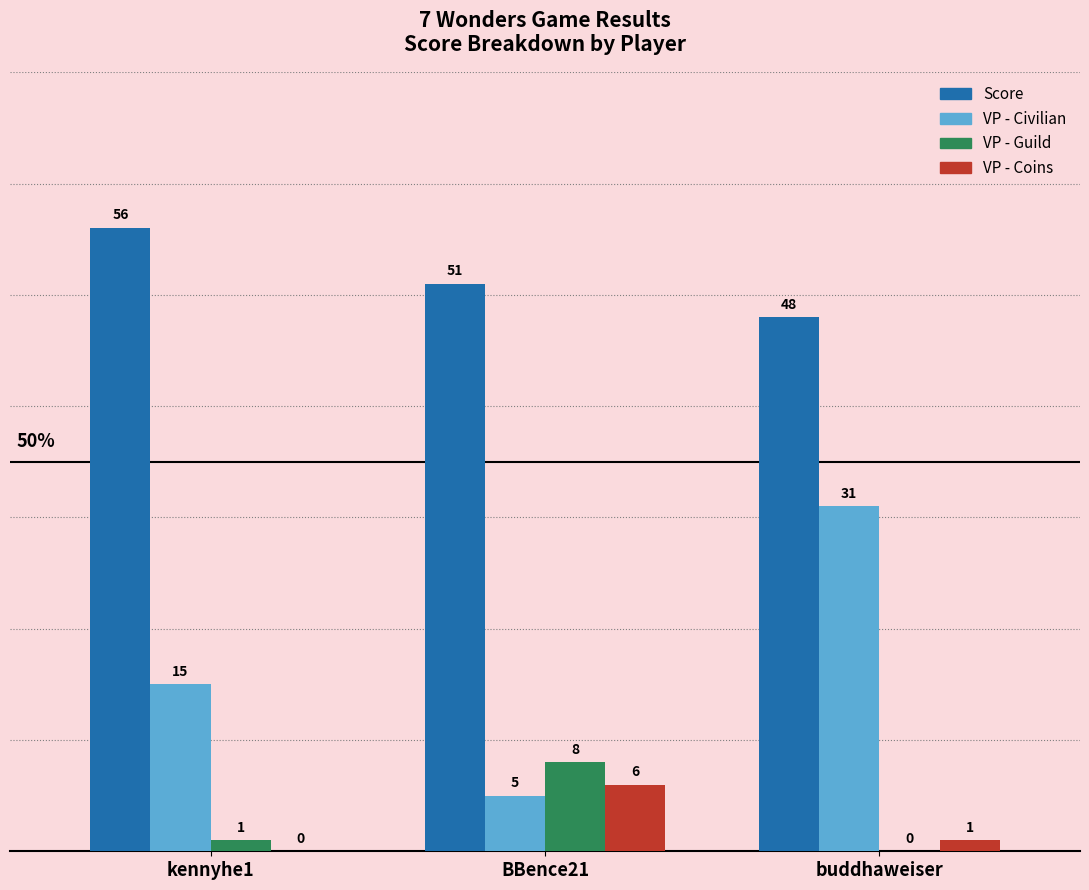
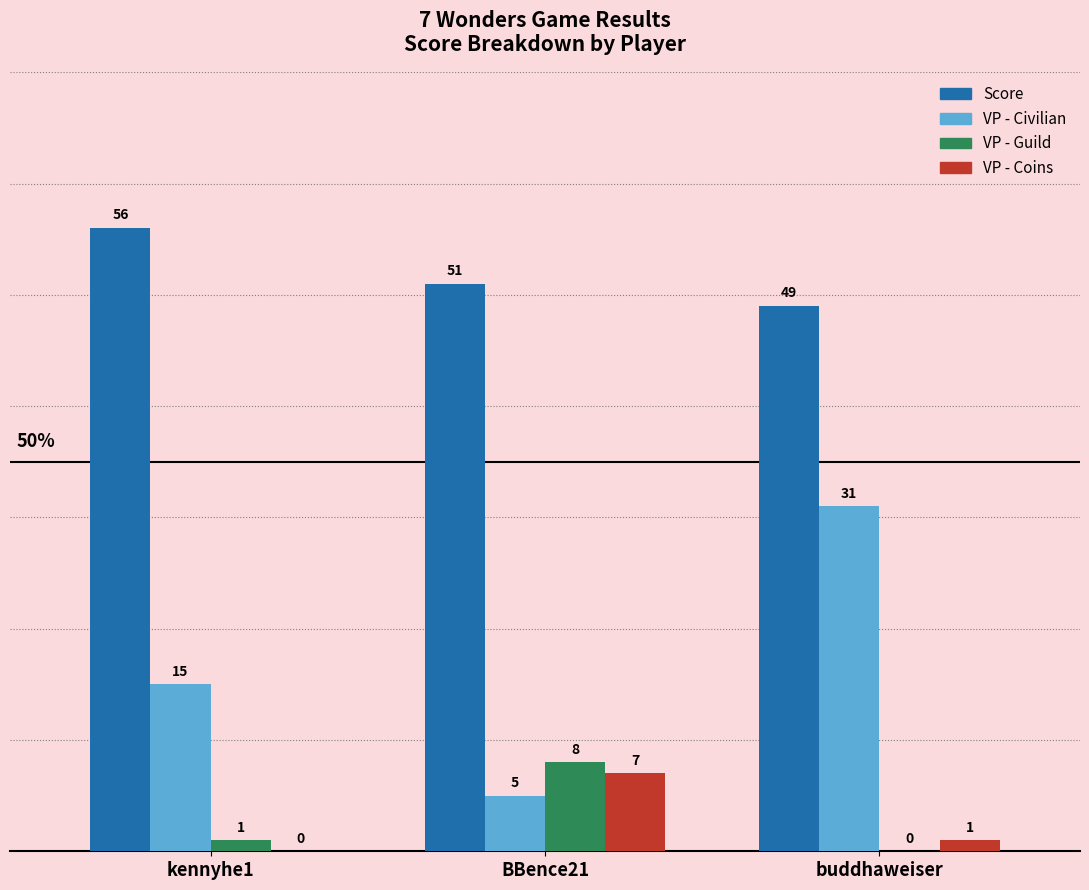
  {
    "Score": {
      "kennyhe1": 56,
      "BBence21": 51,
-     "buddhaweiser": 48
+     "buddhaweiser": 49
    },
    "VP - Civilian": {
      "kennyhe1": 15,
      "BBence21": 5,
      "buddhaweiser": 31
    },
    "VP - Guild": {
      "kennyhe1": 1,
      "BBence21": 8,
      "buddhaweiser": 0
    },
    "VP - Coins": {
      "kennyhe1": 0,
-     "BBence21": 6,
+     "BBence21": 7,
      "buddhaweiser": 1
    }
  }
